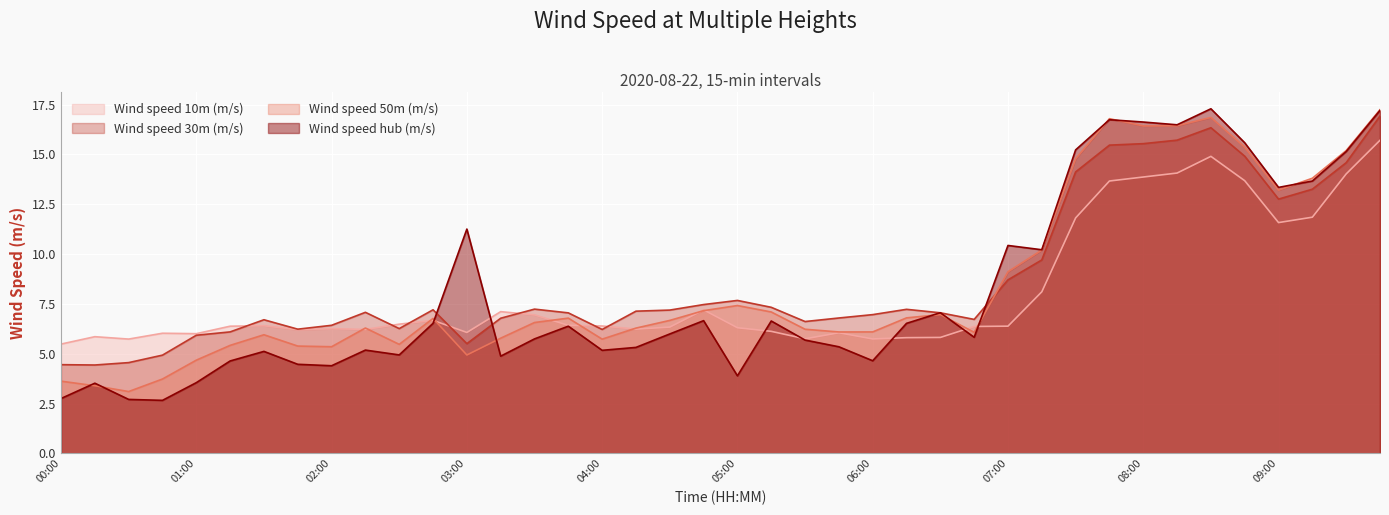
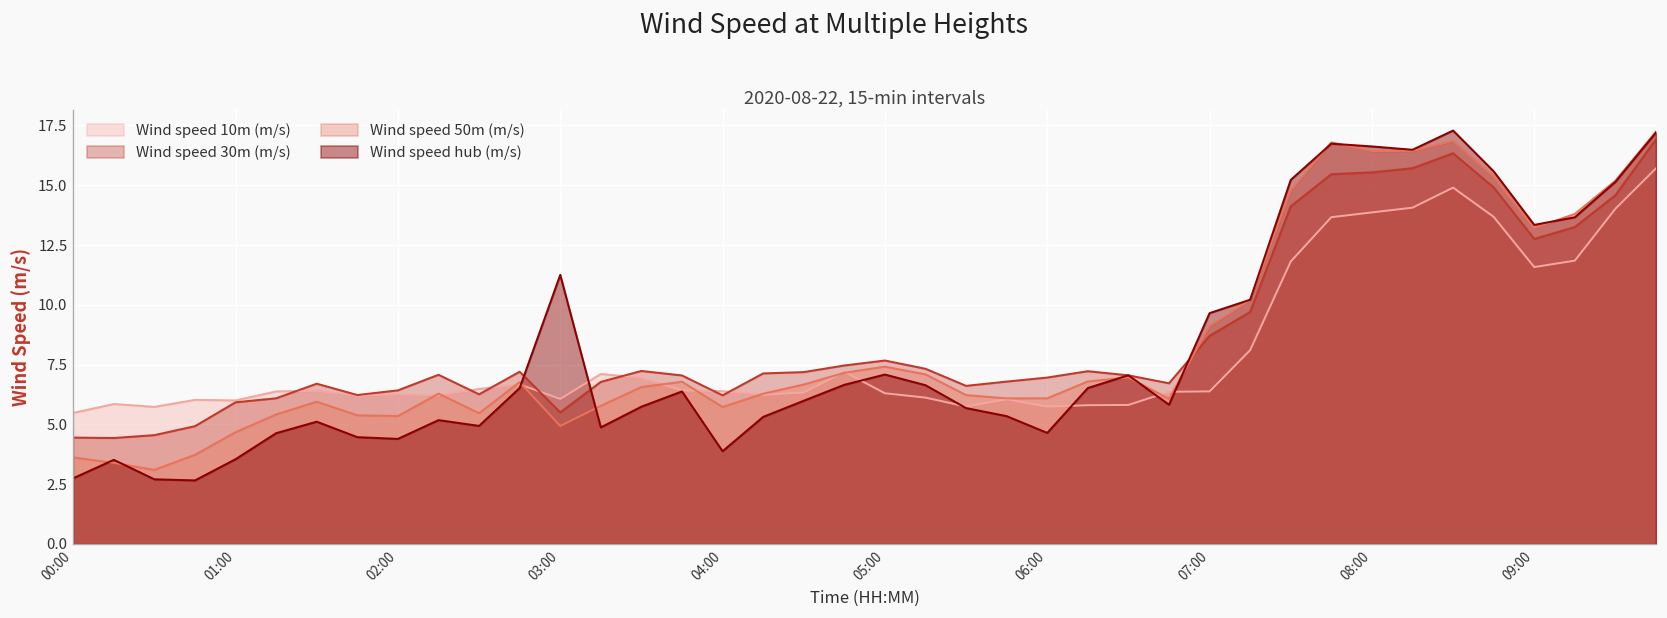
  {
    "Wind speed hub (m/s)": {
      "00:00": 2.8,
      "01:00": 3.5,
      "02:00": 4.4,
      "03:00": 11.3,
-     "04:00": 5.2,
-     "05:00": 3.9,
+     "04:00": 3.9,
+     "05:00": 7.1,
      "06:00": 4.6,
-     "07:00": 10.4,
+     "07:00": 9.7,
      "08:00": 16.6,
      "09:00": 13.3
    }
  }
